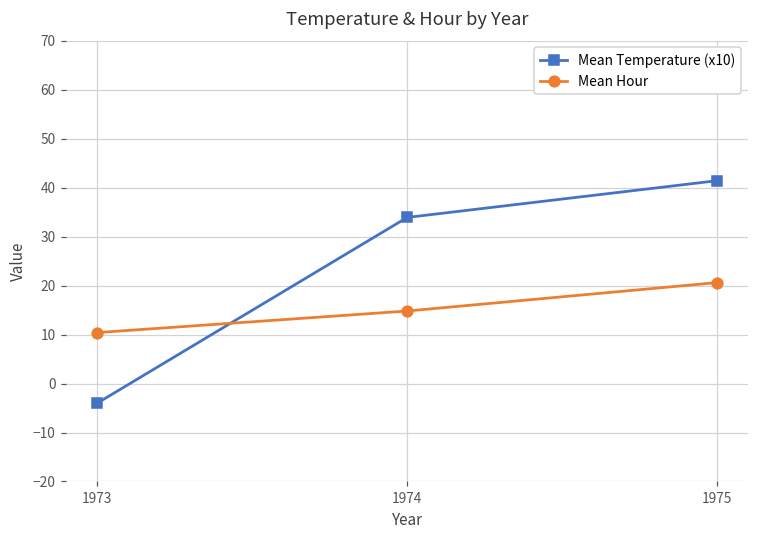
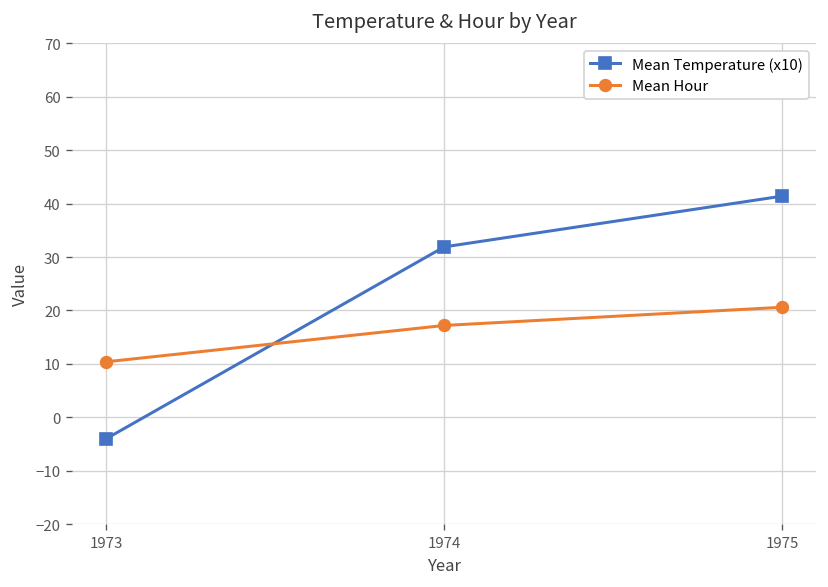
  {
    "Mean Temperature (x10)": {
      "1973": -4,
-     "1974": 34,
+     "1974": 32,
      "1975": 41
    },
    "Mean Hour": {
      "1973": 10,
-     "1974": 15,
+     "1974": 17,
      "1975": 21
    }
  }
